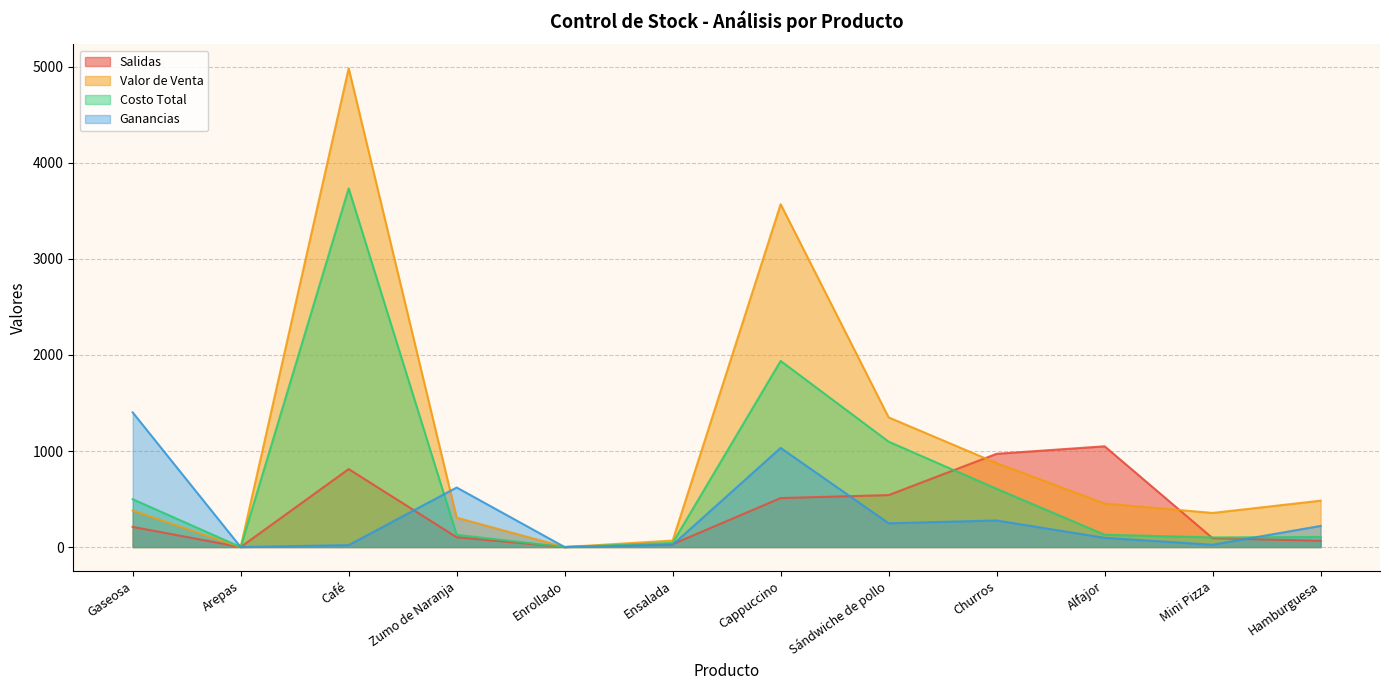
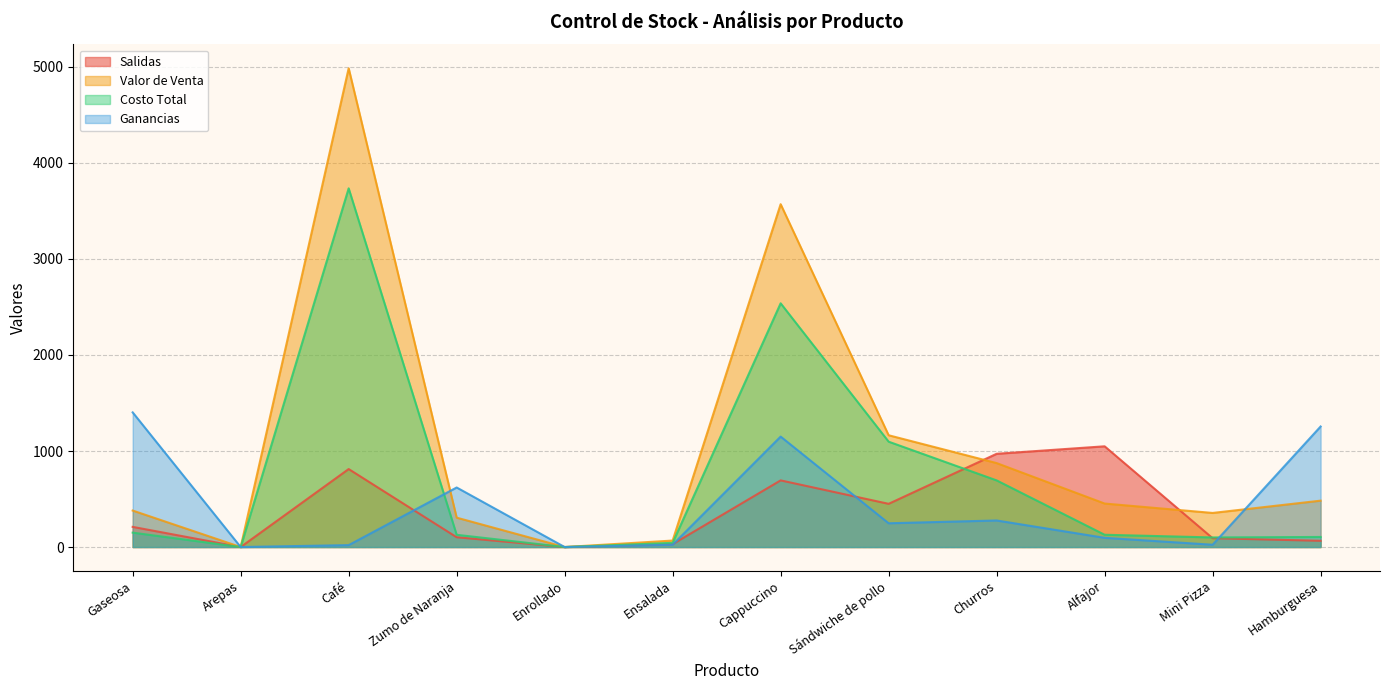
  {
    "Salidas": {
      "Gaseosa": 200,
      "Café": 800,
-     "Cappuccino": 500,
-     "Sándwiche de pollo": 540,
+     "Cappuccino": 700,
+     "Sándwiche de pollo": 450,
      "Churros": 1000,
      "Alfajor": 1000,
      "Hamburguesa": 100
    },
    "Valor de Venta": {
      "Gaseosa": 400,
      "Café": 5000,
      "Zumo de Naranja": 300,
      "Cappuccino": 3600,
-     "Sándwiche de pollo": 1400,
+     "Sándwiche de pollo": 1200,
      "Churros": 900,
      "Alfajor": 500,
      "Mini Pizza": 400,
      "Hamburguesa": 500
    },
    "Costo Total": {
-     "Gaseosa": 500,
+     "Gaseosa": 200,
      "Café": 3700,
-     "Cappuccino": 1900,
+     "Cappuccino": 2500,
      "Sándwiche de pollo": 1100,
-     "Churros": 600,
+     "Churros": 700,
      "Alfajor": 100,
      "Hamburguesa": 100
    },
    "Ganancias": {
      "Gaseosa": 1400,
      "Café": 0,
      "Zumo de Naranja": 600,
-     "Cappuccino": 1000,
+     "Cappuccino": 1200,
      "Sándwiche de pollo": 200,
      "Churros": 300,
      "Alfajor": 100,
      "Mini Pizza": 0,
-     "Hamburguesa": 200
+     "Hamburguesa": 1300
    }
  }
